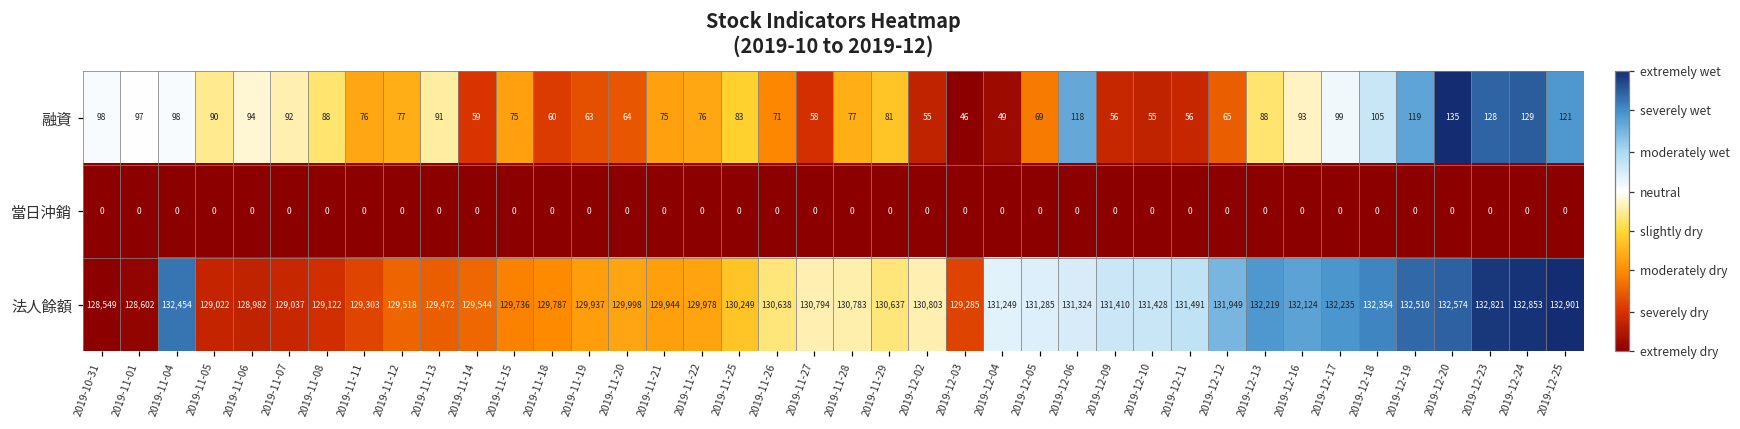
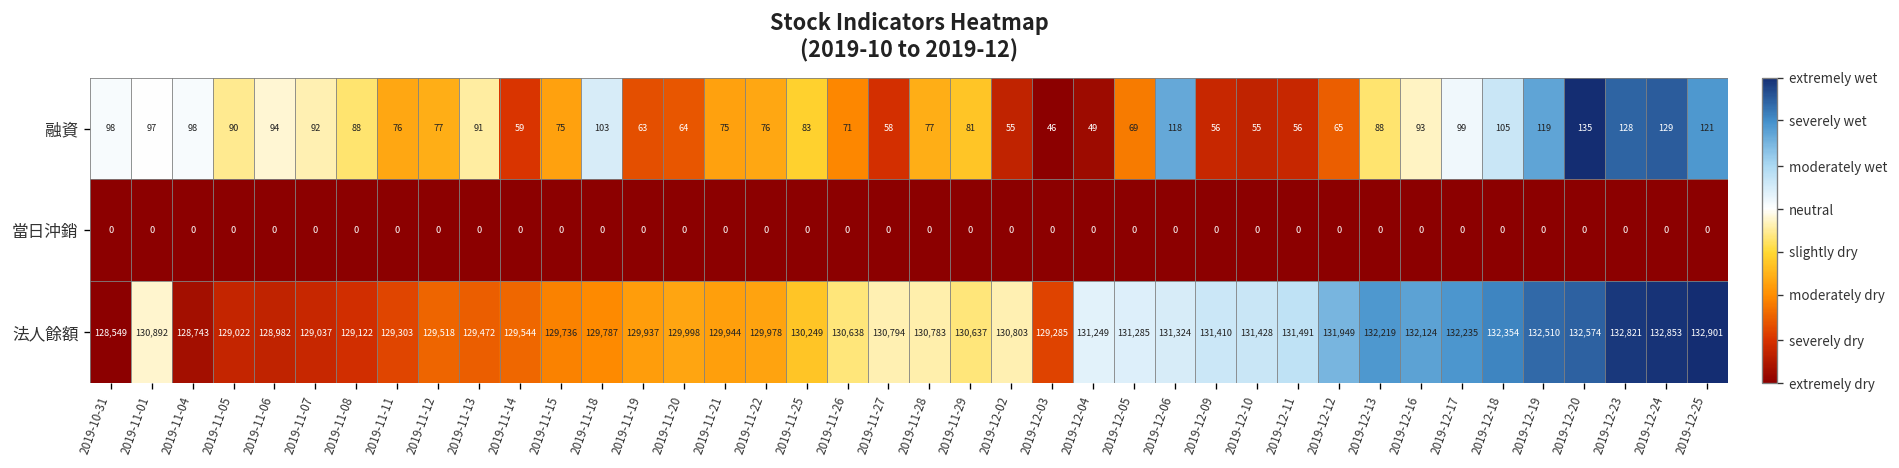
  {
    "融資": {
      "2019-10-31": "98",
      "2019-11-01": "97",
      "2019-11-04": "98",
      "2019-11-05": "90",
      "2019-11-06": "94",
      "2019-11-07": "92",
      "2019-11-08": "88",
      "2019-11-11": "76",
      "2019-11-12": "77",
      "2019-11-13": "91",
      "2019-11-14": "59",
      "2019-11-15": "75",
-     "2019-11-18": "60",
+     "2019-11-18": "103",
      "2019-11-19": "63",
      "2019-11-20": "64",
      "2019-11-21": "75",
      "2019-11-22": "76",
      "2019-11-25": "83",
      "2019-11-26": "71",
      "2019-11-27": "58",
      "2019-11-28": "77",
      "2019-11-29": "81",
      "2019-12-02": "55",
      "2019-12-03": "46",
      "2019-12-04": "49",
      "2019-12-05": "69",
      "2019-12-06": "118",
      "2019-12-09": "56",
      "2019-12-10": "55",
      "2019-12-11": "56",
      "2019-12-12": "65",
      "2019-12-13": "88",
      "2019-12-16": "93",
      "2019-12-17": "99",
      "2019-12-18": "105",
      "2019-12-19": "119",
      "2019-12-20": "135",
      "2019-12-23": "128",
      "2019-12-24": "129",
      "2019-12-25": "121"
    },
    "當日沖銷": {
      "2019-10-31": "0",
      "2019-11-01": "0",
      "2019-11-04": "0",
      "2019-11-05": "0",
      "2019-11-06": "0",
      "2019-11-07": "0",
      "2019-11-08": "0",
      "2019-11-11": "0",
      "2019-11-12": "0",
      "2019-11-13": "0",
      "2019-11-14": "0",
      "2019-11-15": "0",
      "2019-11-18": "0",
      "2019-11-19": "0",
      "2019-11-20": "0",
      "2019-11-21": "0",
      "2019-11-22": "0",
      "2019-11-25": "0",
      "2019-11-26": "0",
      "2019-11-27": "0",
      "2019-11-28": "0",
      "2019-11-29": "0",
      "2019-12-02": "0",
      "2019-12-03": "0",
      "2019-12-04": "0",
      "2019-12-05": "0",
      "2019-12-06": "0",
      "2019-12-09": "0",
      "2019-12-10": "0",
      "2019-12-11": "0",
      "2019-12-12": "0",
      "2019-12-13": "0",
      "2019-12-16": "0",
      "2019-12-17": "0",
      "2019-12-18": "0",
      "2019-12-19": "0",
      "2019-12-20": "0",
      "2019-12-23": "0",
      "2019-12-24": "0",
      "2019-12-25": "0"
    },
    "法人餘額": {
      "2019-10-31": "128,549",
-     "2019-11-01": "128,602",
-     "2019-11-04": "132,454",
+     "2019-11-01": "130,892",
+     "2019-11-04": "128,743",
      "2019-11-05": "129,022",
      "2019-11-06": "128,982",
      "2019-11-07": "129,037",
      "2019-11-08": "129,122",
      "2019-11-11": "129,303",
      "2019-11-12": "129,518",
      "2019-11-13": "129,472",
      "2019-11-14": "129,544",
      "2019-11-15": "129,736",
      "2019-11-18": "129,787",
      "2019-11-19": "129,937",
      "2019-11-20": "129,998",
      "2019-11-21": "129,944",
      "2019-11-22": "129,978",
      "2019-11-25": "130,249",
      "2019-11-26": "130,638",
      "2019-11-27": "130,794",
      "2019-11-28": "130,783",
      "2019-11-29": "130,637",
      "2019-12-02": "130,803",
      "2019-12-03": "129,285",
      "2019-12-04": "131,249",
      "2019-12-05": "131,285",
      "2019-12-06": "131,324",
      "2019-12-09": "131,410",
      "2019-12-10": "131,428",
      "2019-12-11": "131,491",
      "2019-12-12": "131,949",
      "2019-12-13": "132,219",
      "2019-12-16": "132,124",
      "2019-12-17": "132,235",
      "2019-12-18": "132,354",
      "2019-12-19": "132,510",
      "2019-12-20": "132,574",
      "2019-12-23": "132,821",
      "2019-12-24": "132,853",
      "2019-12-25": "132,901"
    }
  }
